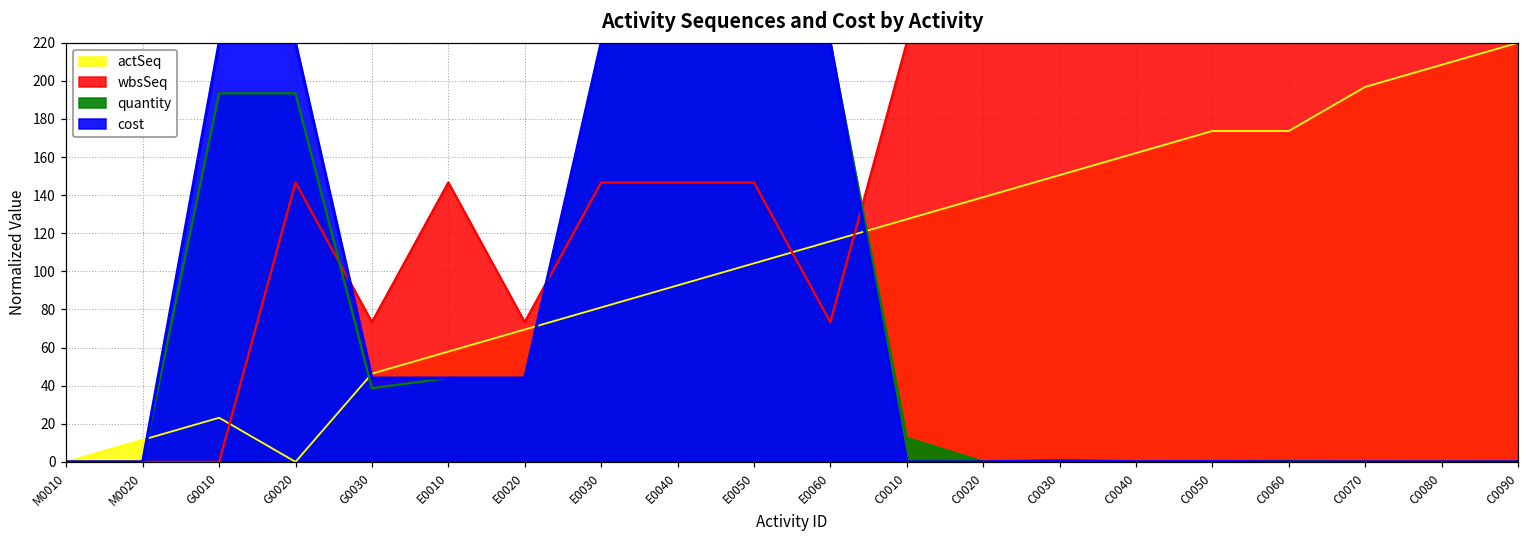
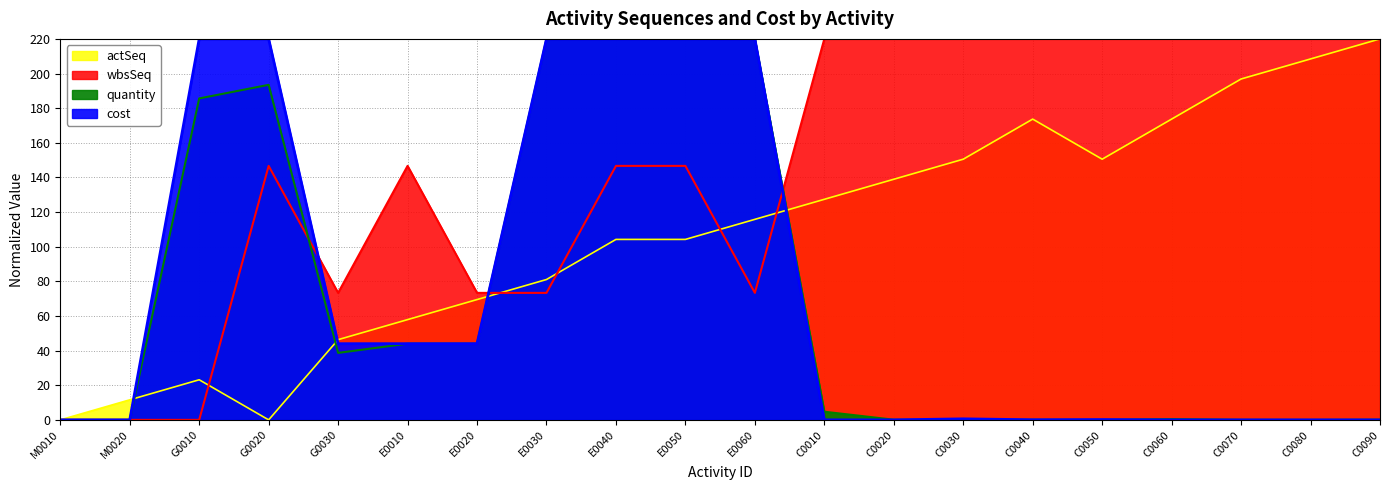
  {
    "actSeq": {
      "M0020": 12,
      "G0010": 23,
      "G0020": 0,
      "G0030": 46,
      "E0010": 58,
      "E0020": 69,
      "E0030": 81,
-     "E0040": 93,
+     "E0040": 104,
      "E0050": 104,
      "E0060": 116,
      "C0010": 127,
      "C0020": 139,
      "C0030": 151,
-     "C0040": 162,
-     "C0050": 174,
+     "C0040": 174,
+     "C0050": 151,
      "C0060": 174,
      "C0070": 197,
      "C0080": 208
    },
    "wbsSeq": {
      "G0010": 0,
      "G0020": 147,
      "G0030": 73,
      "E0010": 147,
      "E0020": 73,
-     "E0030": 147,
+     "E0030": 73,
      "E0040": 147,
      "E0050": 147,
      "E0060": 73,
      "C0010": 220,
      "C0020": 220,
      "C0030": 220,
      "C0040": 220,
      "C0050": 220,
      "C0060": 220,
      "C0070": 220,
      "C0080": 220
    },
    "quantity": {
-     "G0010": 193,
+     "G0010": 186,
      "G0020": 193,
      "G0030": 39,
-     "C0010": 13
+     "C0010": 5
    },
    "cost": {
      "G0010": 220,
      "G0020": 220,
      "G0030": 44,
      "C0010": 0
    }
  }
